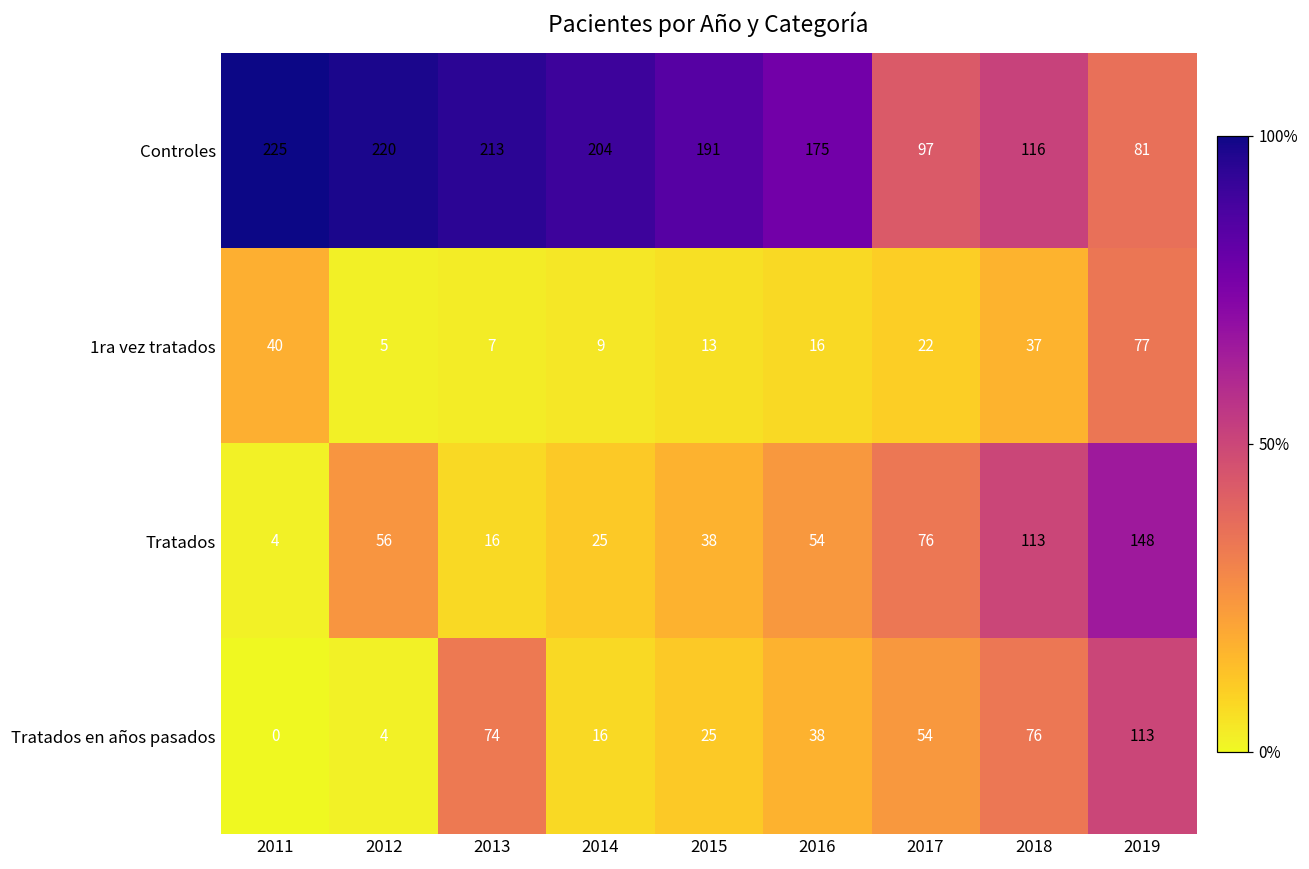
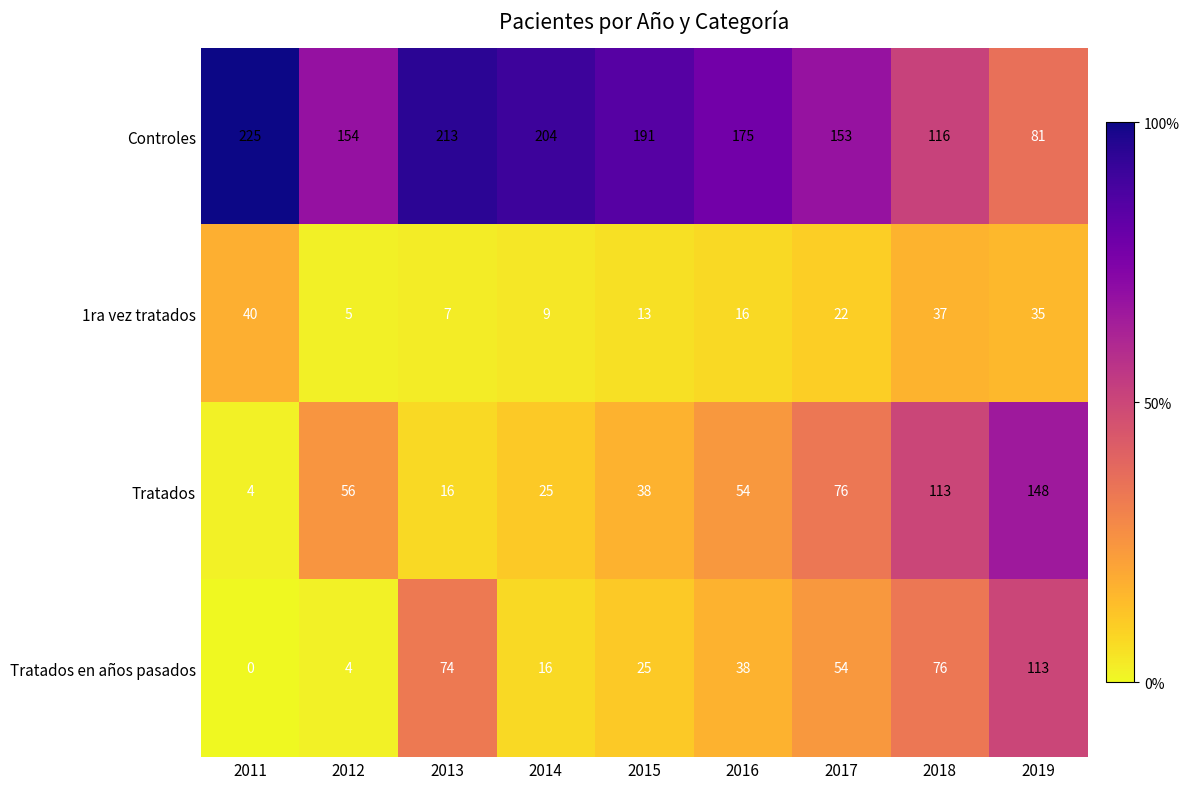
  {
    "Controles": {
      "2011": 225,
-     "2012": 220,
+     "2012": 154,
      "2013": 213,
      "2014": 204,
      "2015": 191,
      "2016": 175,
-     "2017": 97,
+     "2017": 153,
      "2018": 116,
      "2019": 81
    },
    "1ra vez tratados": {
      "2011": 40,
      "2012": 5,
      "2013": 7,
      "2014": 9,
      "2015": 13,
      "2016": 16,
      "2017": 22,
      "2018": 37,
-     "2019": 77
+     "2019": 35
    },
    "Tratados": {
      "2011": 4,
      "2012": 56,
      "2013": 16,
      "2014": 25,
      "2015": 38,
      "2016": 54,
      "2017": 76,
      "2018": 113,
      "2019": 148
    },
    "Tratados en años pasados": {
      "2011": 0,
      "2012": 4,
      "2013": 74,
      "2014": 16,
      "2015": 25,
      "2016": 38,
      "2017": 54,
      "2018": 76,
      "2019": 113
    }
  }
